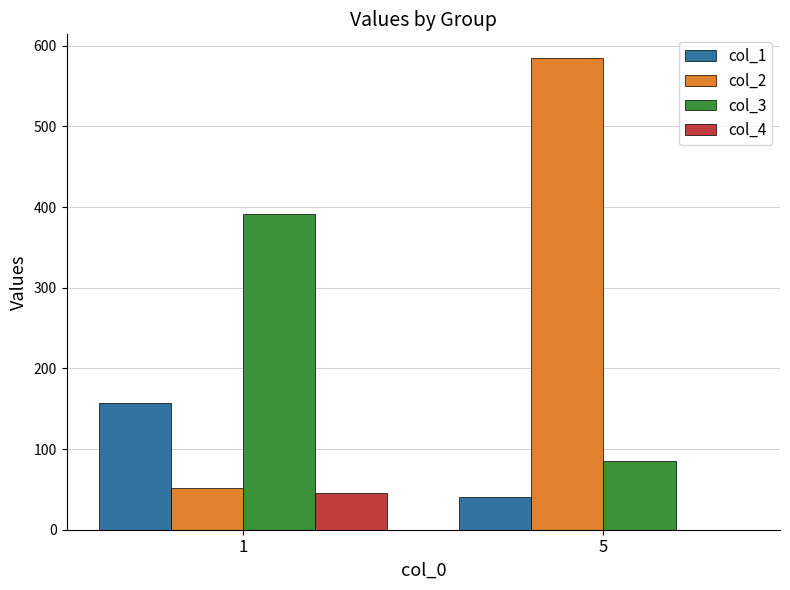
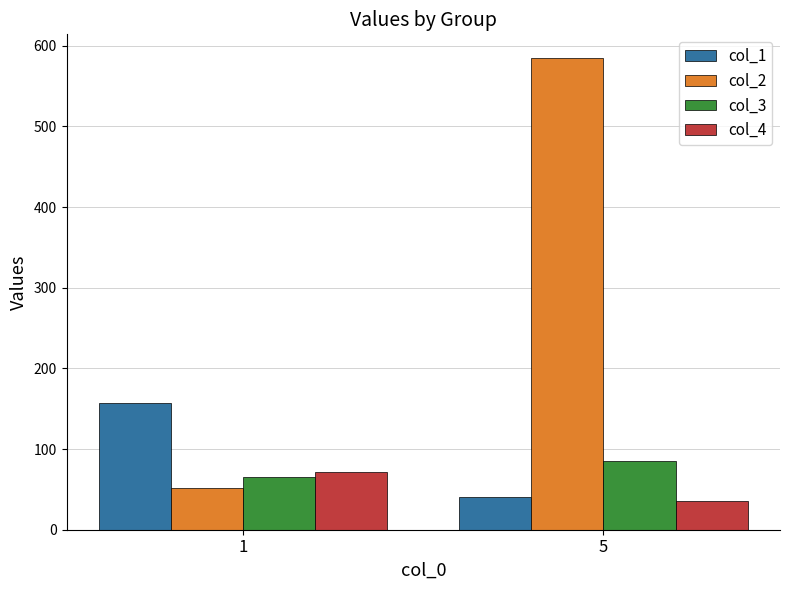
  {
    "col_1": {
      "1": 160,
      "5": 40
    },
    "col_2": {
      "1": 50,
      "5": 590
    },
    "col_3": {
-     "1": 390,
+     "1": 70,
      "5": 90
    },
    "col_4": {
-     "1": 50,
-     "5": 0
+     "1": 70,
+     "5": 40
    }
  }
